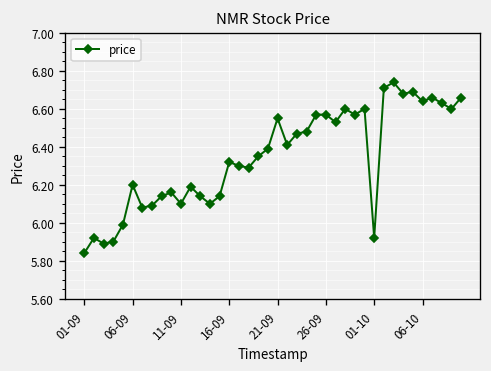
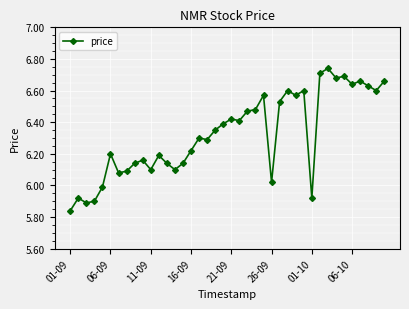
  {
    "01-09": 5.84,
    "06-09": 6.20,
    "11-09": 6.10,
-   "16-09": 6.32,
-   "21-09": 6.55,
-   "26-09": 6.57,
+   "16-09": 6.22,
+   "21-09": 6.42,
+   "26-09": 6.02,
    "01-10": 5.92,
    "06-10": 6.64
  }
